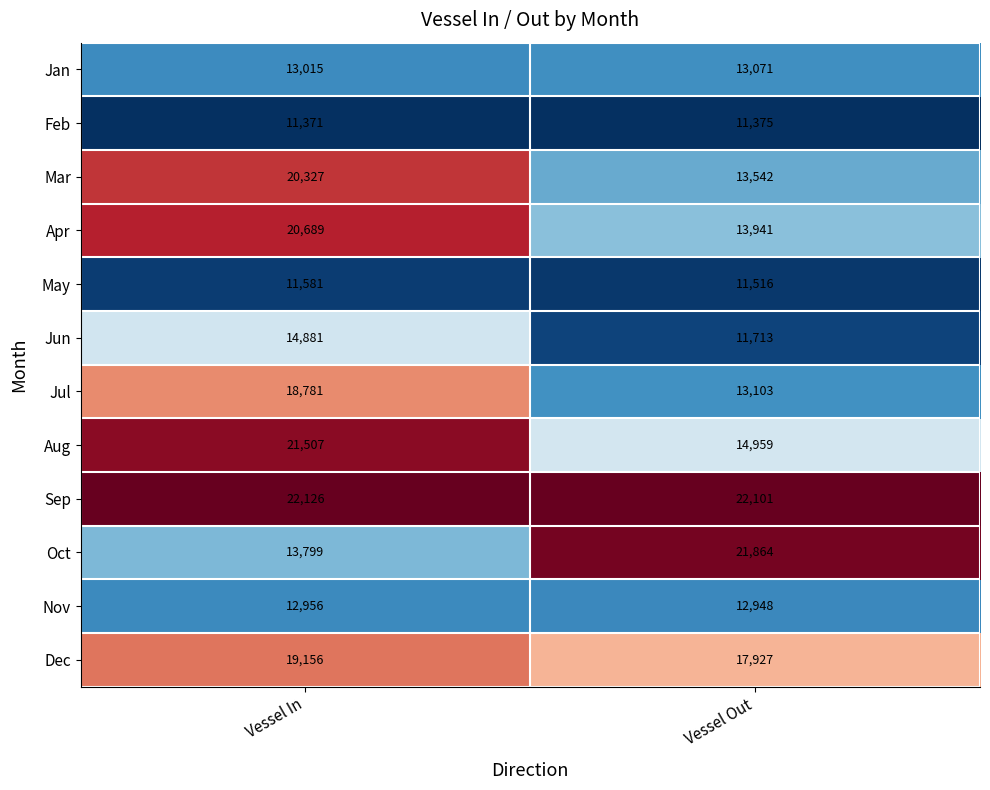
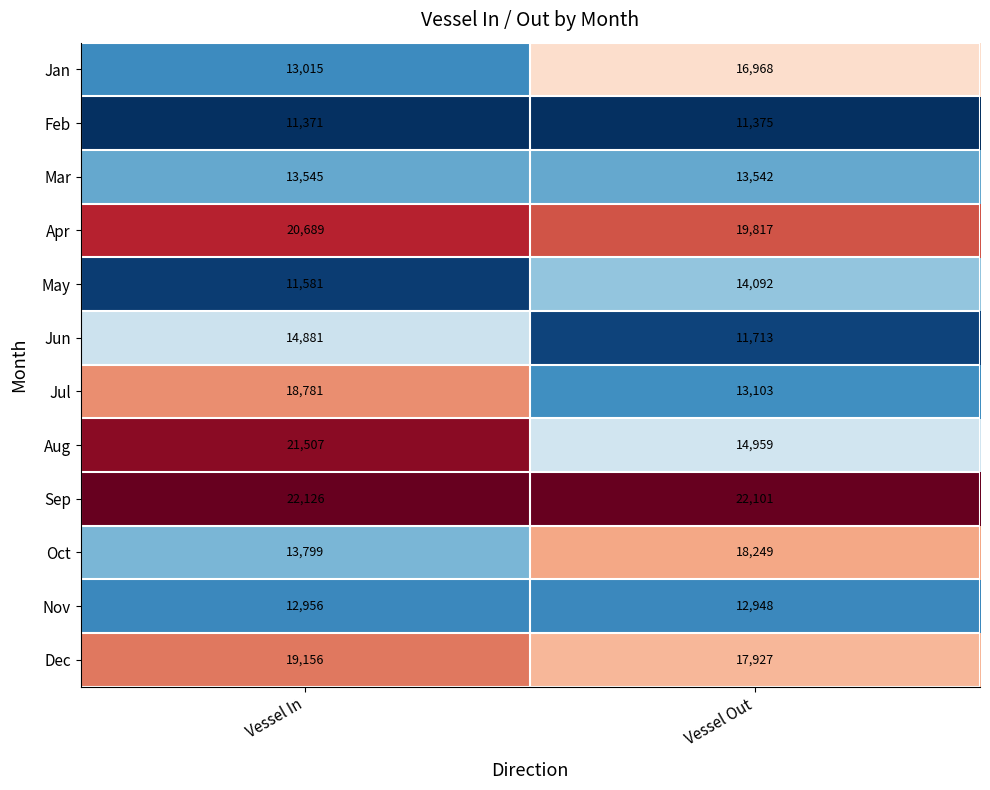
  {
    "Jan": {
      "Vessel In": "13,015",
-     "Vessel Out": "13,071"
+     "Vessel Out": "16,968"
    },
    "Feb": {
      "Vessel In": "11,371",
      "Vessel Out": "11,375"
    },
    "Mar": {
-     "Vessel In": "20,327",
+     "Vessel In": "13,545",
      "Vessel Out": "13,542"
    },
    "Apr": {
      "Vessel In": "20,689",
-     "Vessel Out": "13,941"
+     "Vessel Out": "19,817"
    },
    "May": {
      "Vessel In": "11,581",
-     "Vessel Out": "11,516"
+     "Vessel Out": "14,092"
    },
    "Jun": {
      "Vessel In": "14,881",
      "Vessel Out": "11,713"
    },
    "Jul": {
      "Vessel In": "18,781",
      "Vessel Out": "13,103"
    },
    "Aug": {
      "Vessel In": "21,507",
      "Vessel Out": "14,959"
    },
    "Sep": {
      "Vessel In": "22,126",
      "Vessel Out": "22,101"
    },
    "Oct": {
      "Vessel In": "13,799",
-     "Vessel Out": "21,864"
+     "Vessel Out": "18,249"
    },
    "Nov": {
      "Vessel In": "12,956",
      "Vessel Out": "12,948"
    },
    "Dec": {
      "Vessel In": "19,156",
      "Vessel Out": "17,927"
    }
  }
